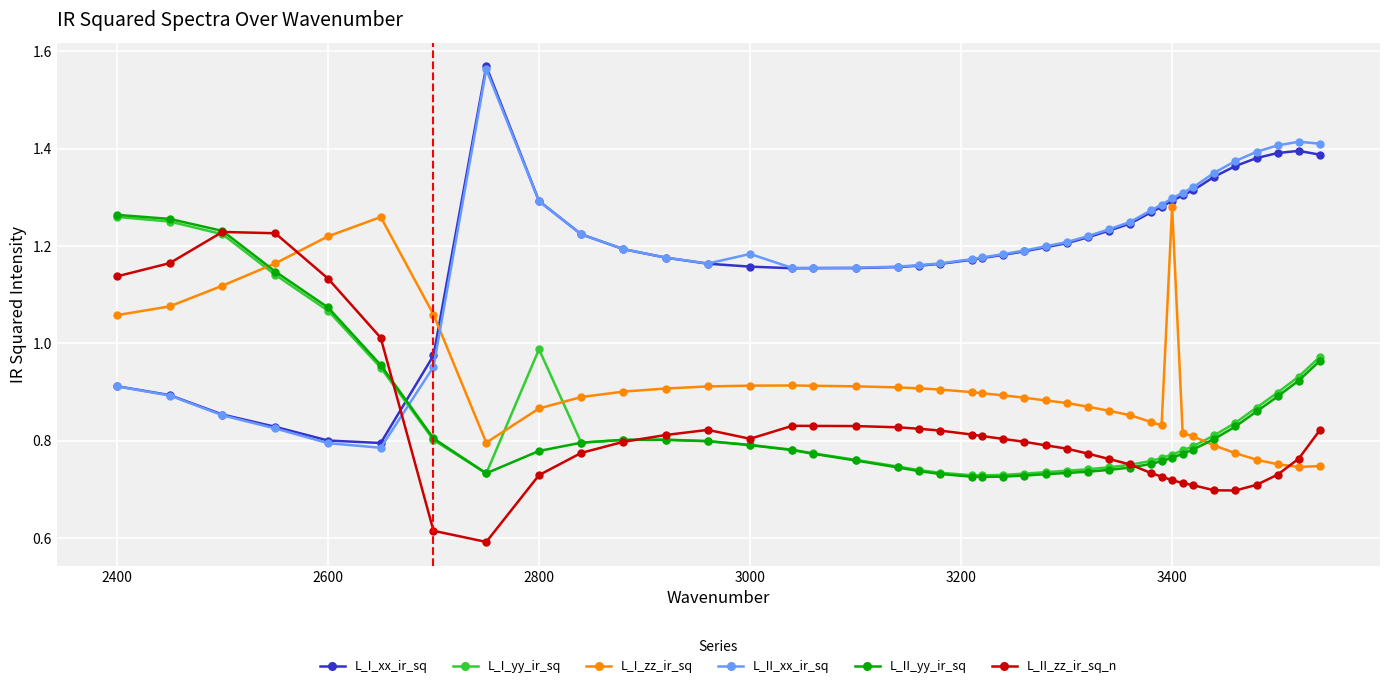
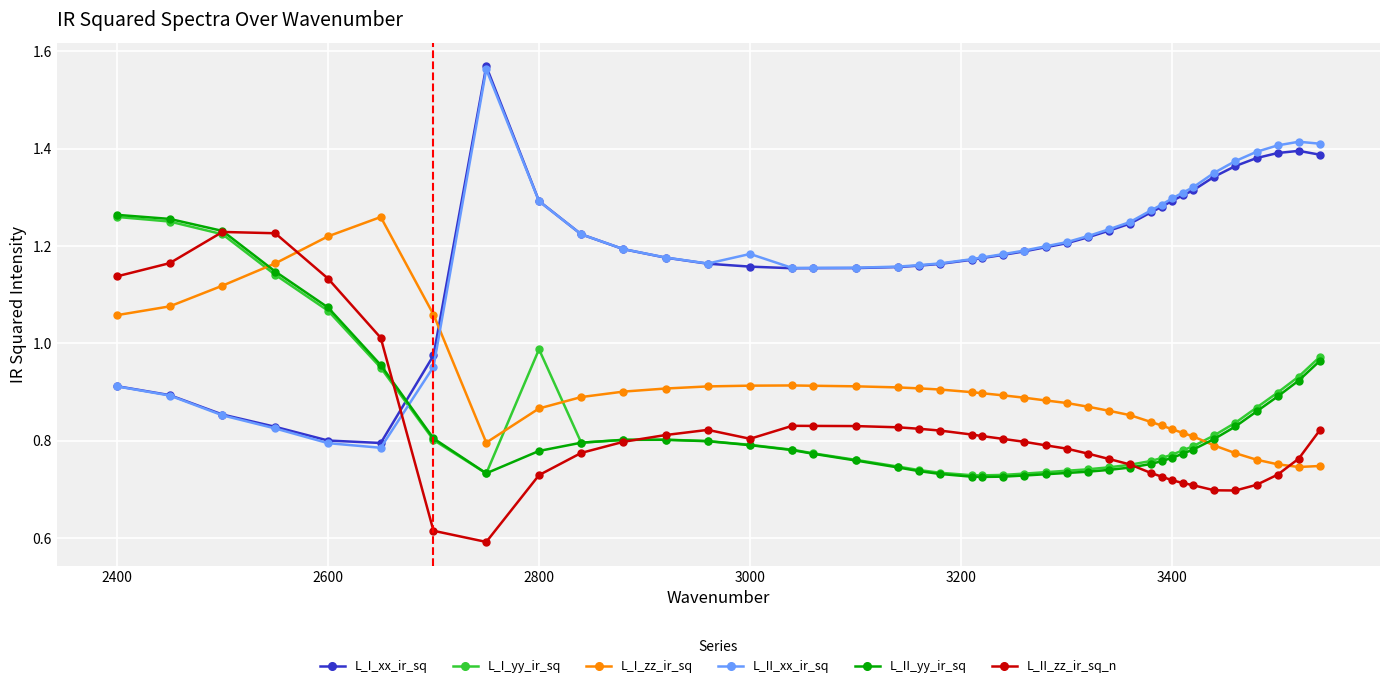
  {
    "L_I_xx_ir_sq": {
      "2600": 0.80,
      "3000": 1.16
    },
    "L_I_yy_ir_sq": {
      "2600": 1.07,
      "2800": 0.99,
      "3400": 0.77
    },
    "L_I_zz_ir_sq": {
      "2400": 1.06,
      "2600": 1.22,
      "2800": 0.87,
      "3000": 0.91,
-     "3400": 1.28
+     "3400": 0.82
    },
    "L_II_xx_ir_sq": {
      "2600": 0.80,
      "3000": 1.18
    },
    "L_II_yy_ir_sq": {
      "2600": 1.07,
      "2800": 0.78,
      "3400": 0.77
    },
    "L_II_zz_ir_sq_n": {
      "2400": 1.14,
      "2600": 1.13,
      "2800": 0.73,
      "3000": 0.80,
      "3400": 0.72
    }
  }
